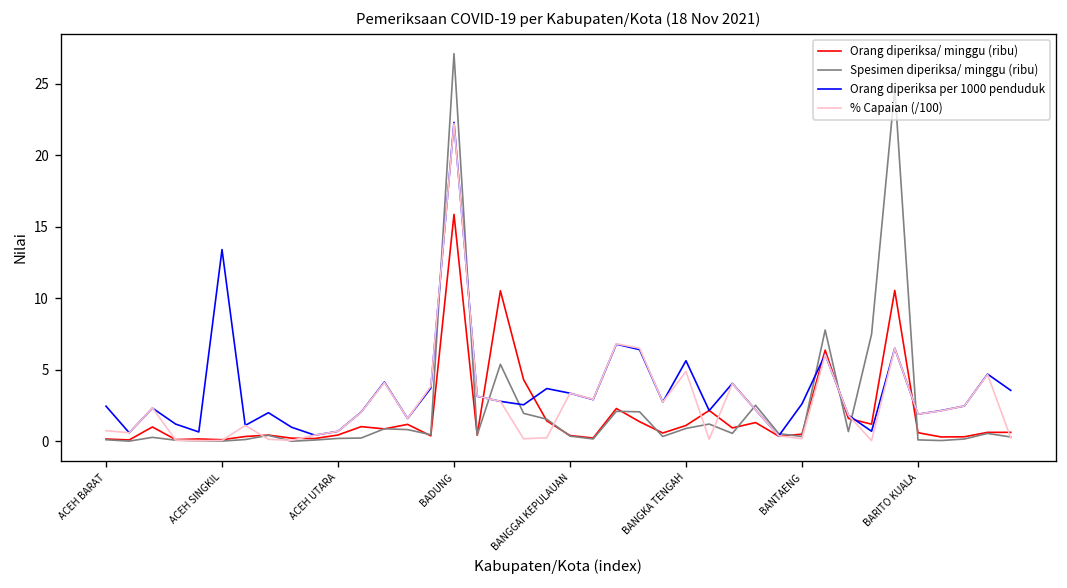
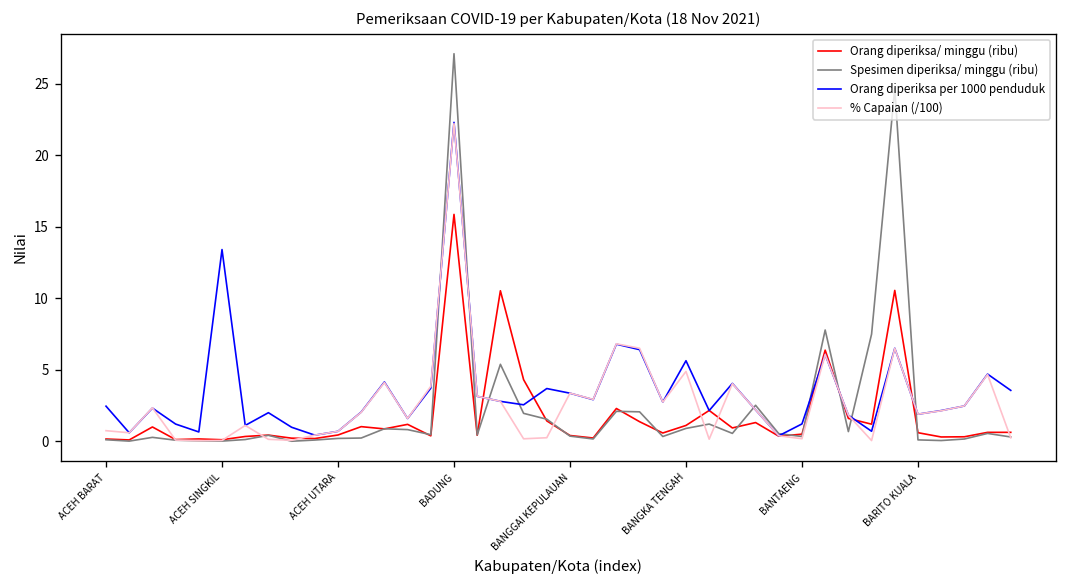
  {
    "Orang diperiksa/ minggu (ribu)": {
      "ACEH UTARA": 0.4,
      "BADUNG": 15.9,
      "BARITO KUALA": 0.6
    },
    "Spesimen diperiksa/ minggu (ribu)": {
      "ACEH UTARA": 0.2,
      "BADUNG": 27.1,
      "BARITO KUALA": 0.1
    },
    "Orang diperiksa per 1000 penduduk": {
      "ACEH BARAT": 2.5,
      "ACEH SINGKIL": 13.4,
      "BANGKA TENGAH": 5.6,
-     "BANTAENG": 2.6
+     "BANTAENG": 1.2
    },
    "% Capaian (/100)": {
      "ACEH BARAT": 0.7,
      "BANGKA TENGAH": 4.9
    }
  }
